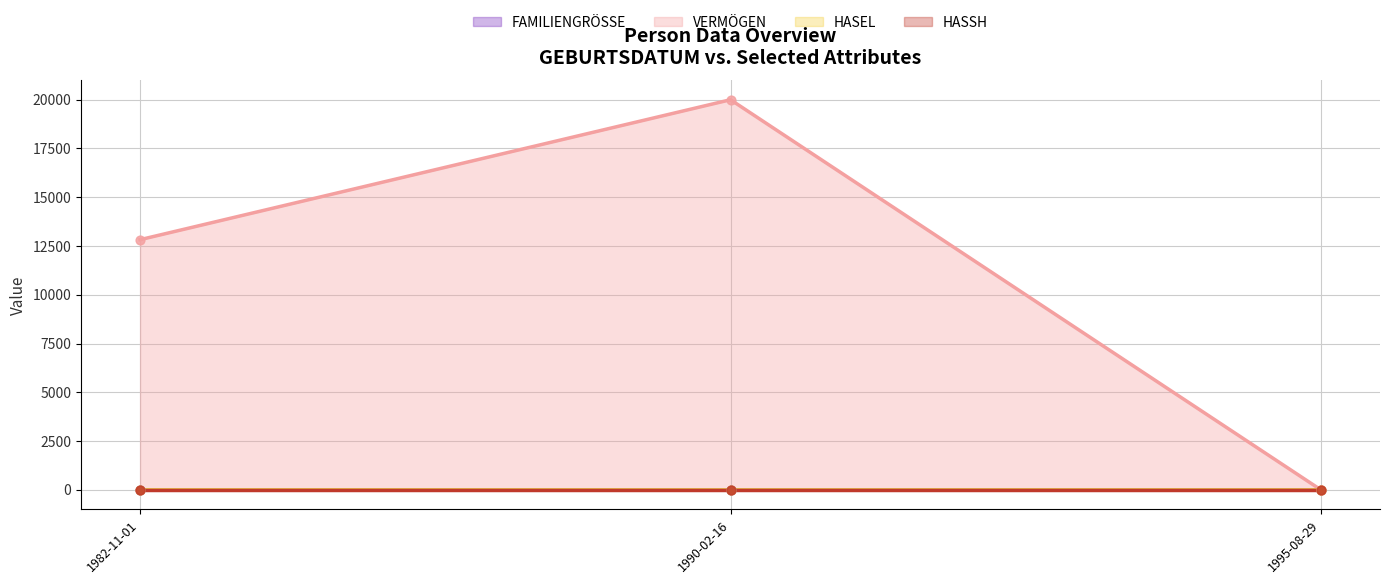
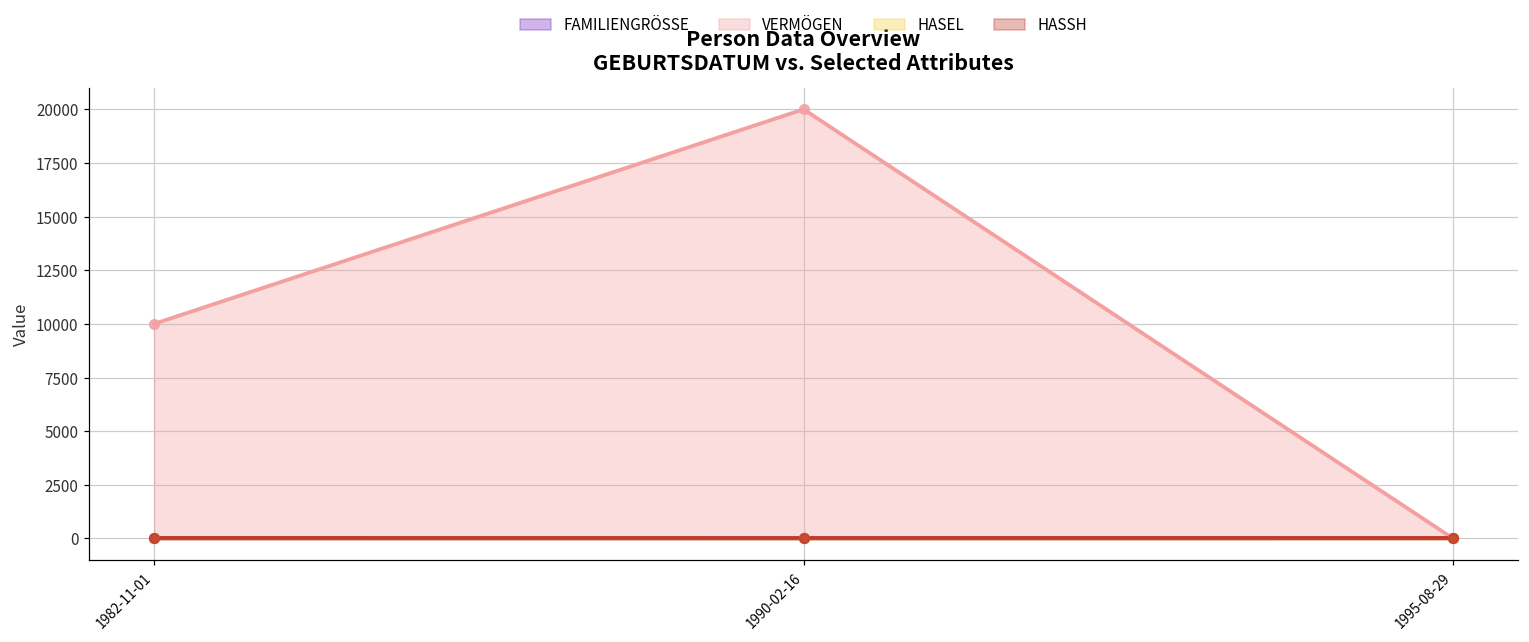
  {
    "VERMÖGEN": {
-     "1982-11-01": 12800,
+     "1982-11-01": 10000,
      "1990-02-16": 20000
    },
    "HASSH": {
      "1982-11-01": 0,
      "1990-02-16": 0
    }
  }
